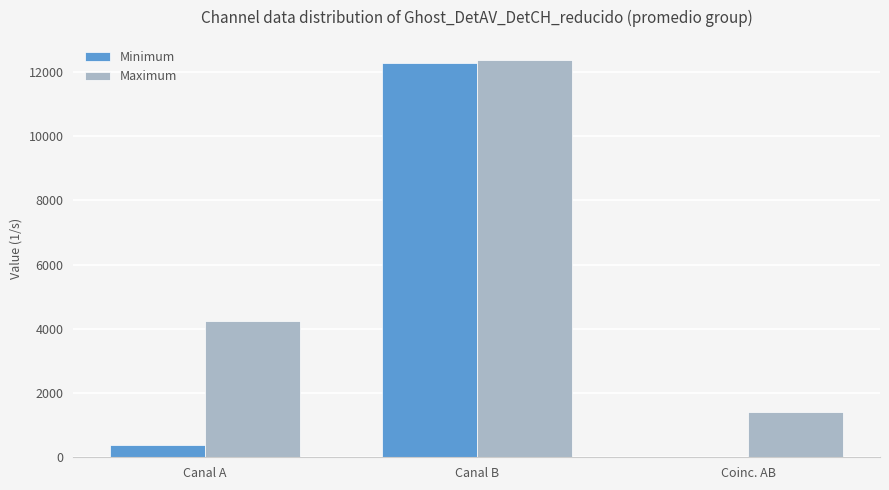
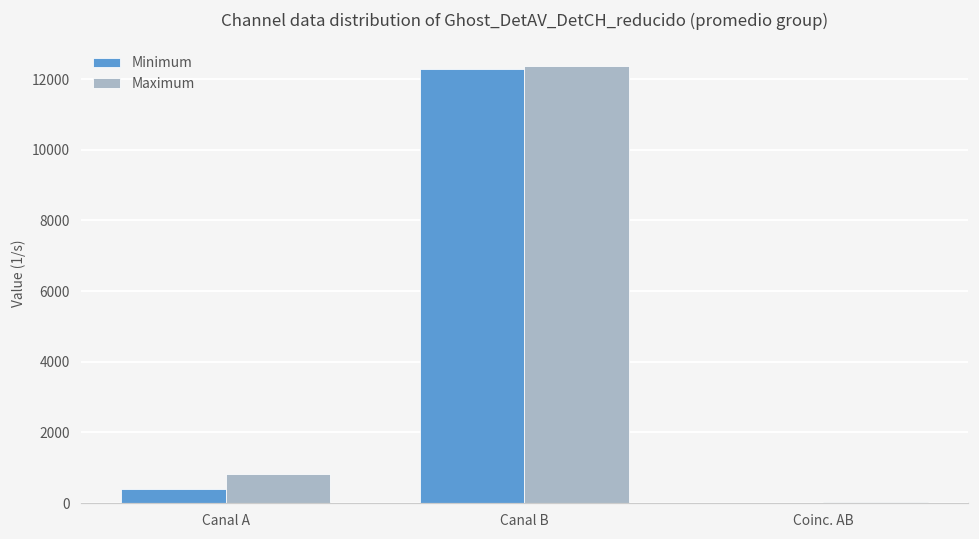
  {
    "Minimum": {
      "Canal A": 400,
      "Canal B": 12300,
      "Coinc. AB": 0
    },
    "Maximum": {
-     "Canal A": 4200,
+     "Canal A": 800,
      "Canal B": 12400,
-     "Coinc. AB": 1400
+     "Coinc. AB": 0
    }
  }
